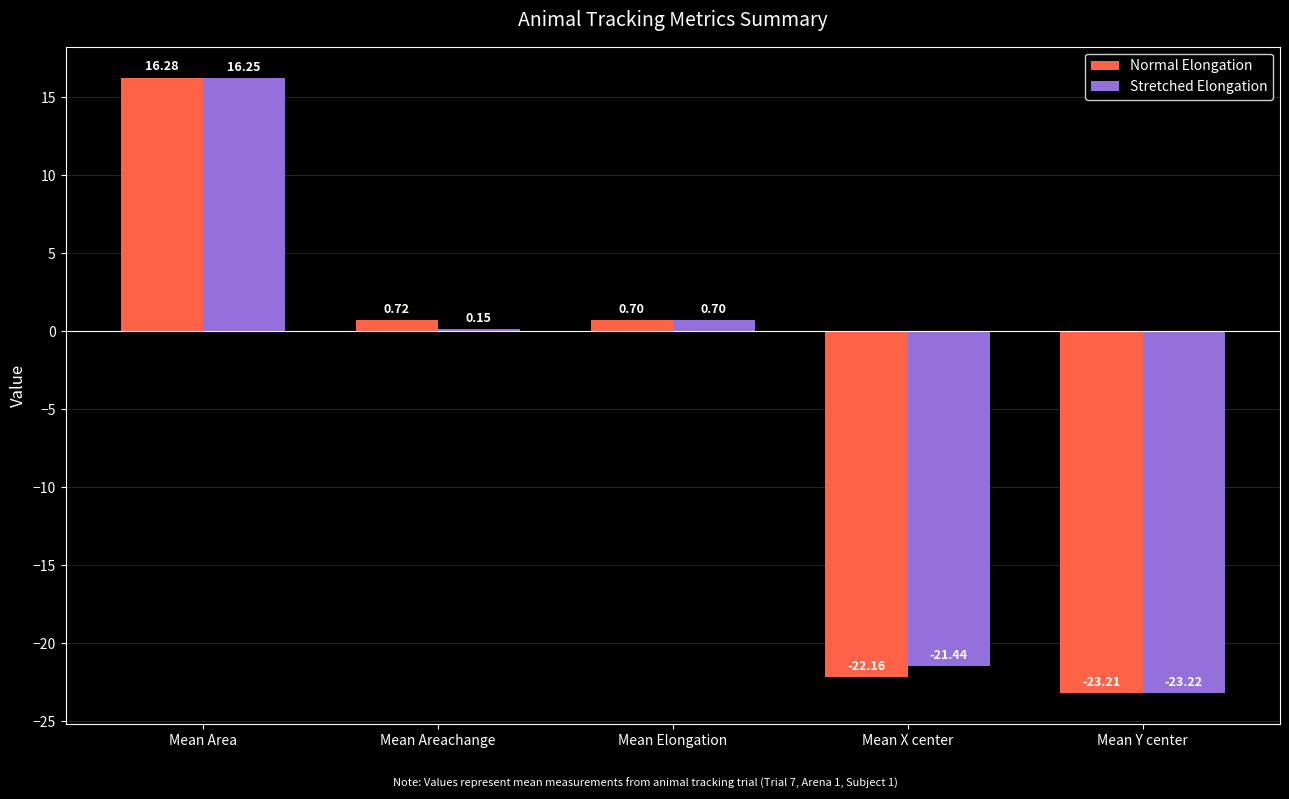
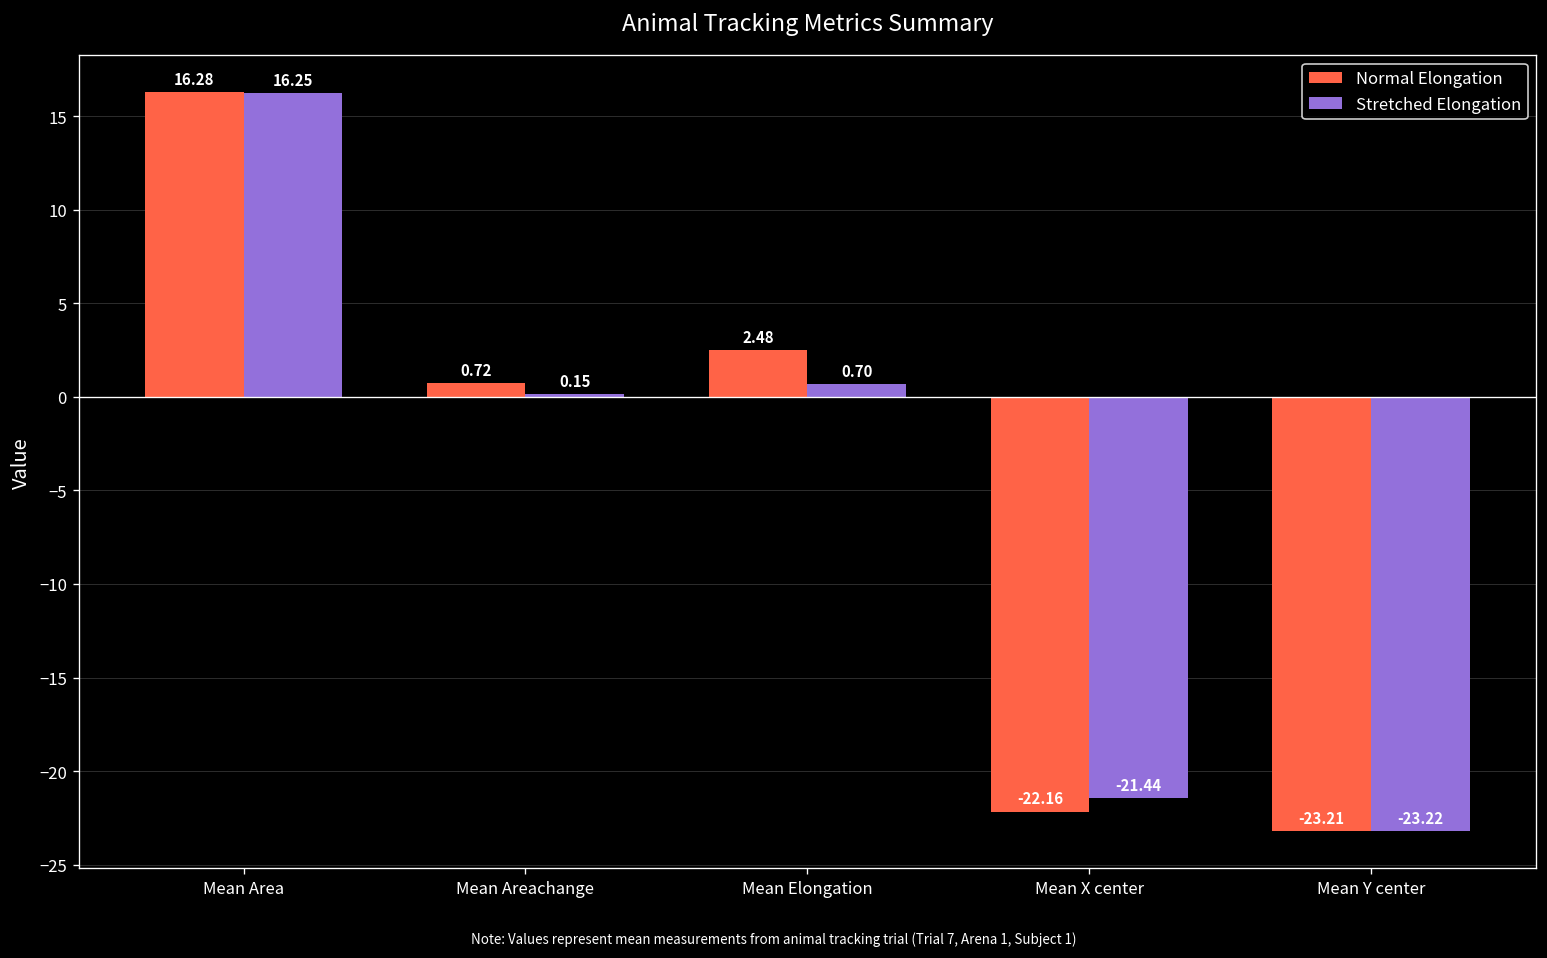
  {
    "Normal Elongation": {
      "Mean Area": 16.28,
      "Mean Areachange": 0.72,
-     "Mean Elongation": 0.70,
+     "Mean Elongation": 2.48,
      "Mean X center": -22.16,
      "Mean Y center": -23.21
    },
    "Stretched Elongation": {
      "Mean Area": 16.25,
      "Mean Areachange": 0.15,
      "Mean Elongation": 0.70,
      "Mean X center": -21.44,
      "Mean Y center": -23.22
    }
  }
